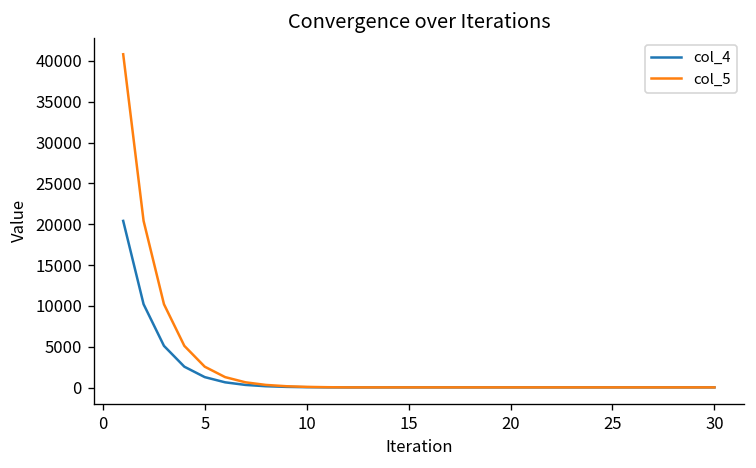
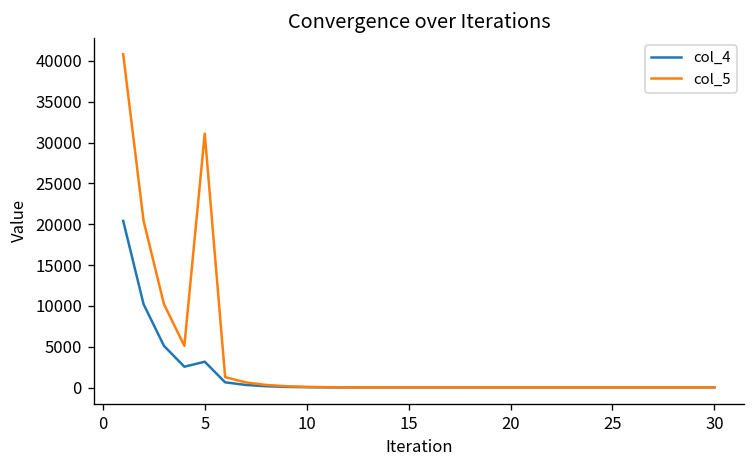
  {
    "col_4": {
-     "5": 1000
+     "5": 3000
    },
    "col_5": {
-     "5": 3000
+     "5": 31000
    }
  }
